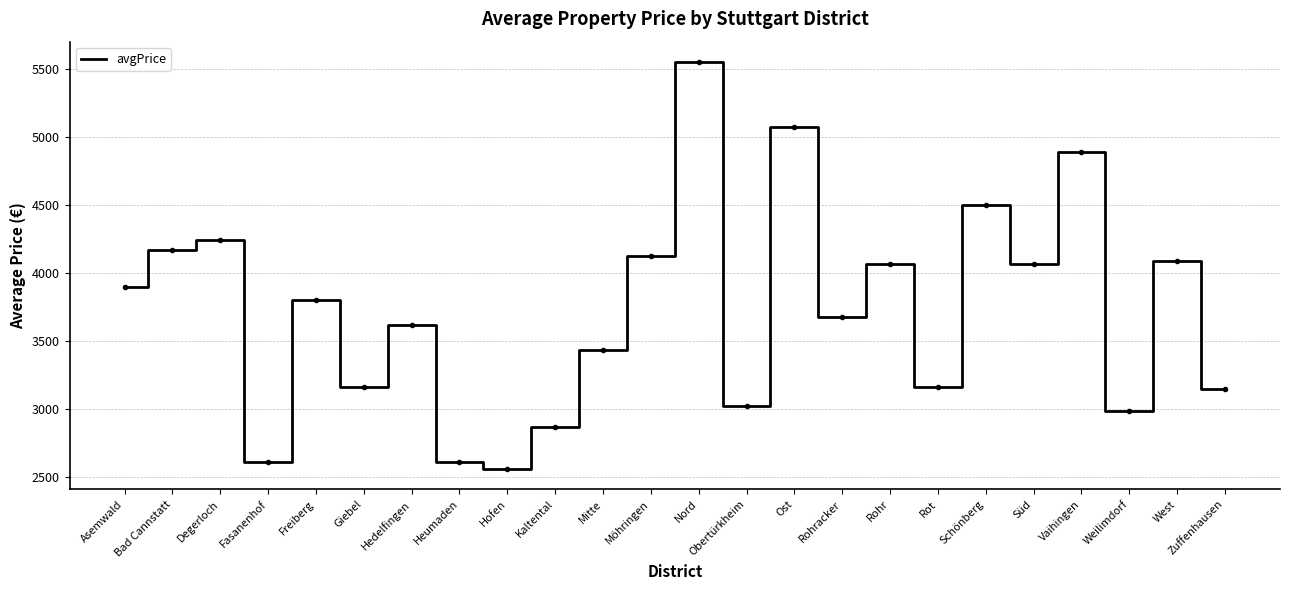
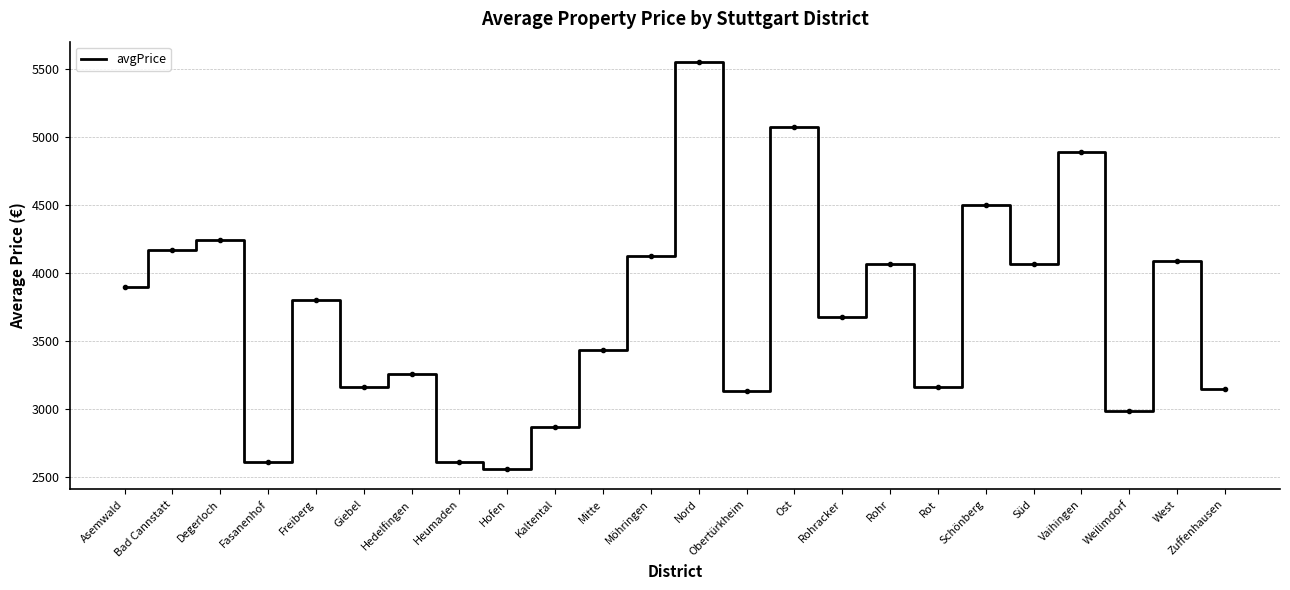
  {
    "Asemwald": 3890,
    "Bad Cannstatt": 4170,
    "Degerloch": 4240,
    "Fasanenhof": 2610,
    "Freiberg": 3800,
    "Giebel": 3160,
-   "Hedelfingen": 3620,
+   "Hedelfingen": 3260,
    "Heumaden": 2610,
    "Hofen": 2560,
    "Kaltental": 2870,
    "Mitte": 3430,
    "Möhringen": 4130,
    "Nord": 5550,
-   "Obertürkheim": 3020,
+   "Obertürkheim": 3130,
    "Ost": 5070,
    "Rohracker": 3680,
    "Rohr": 4070,
    "Rot": 3160,
    "Schönberg": 4500,
    "Süd": 4070,
    "Vaihingen": 4890,
    "Weilimdorf": 2990,
    "West": 4090,
    "Zuffenhausen": 3150
  }
